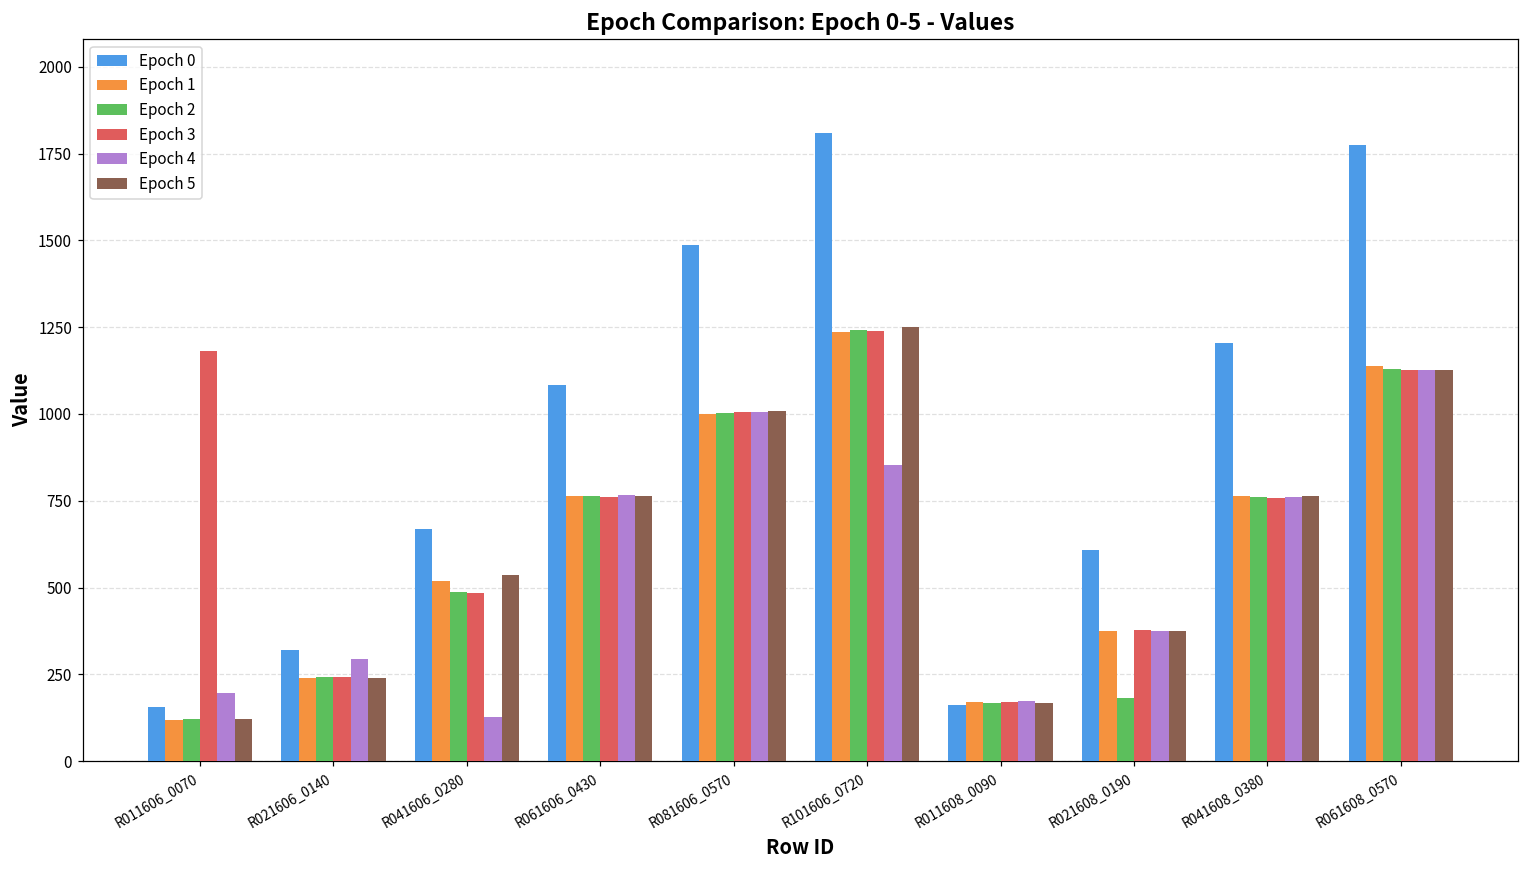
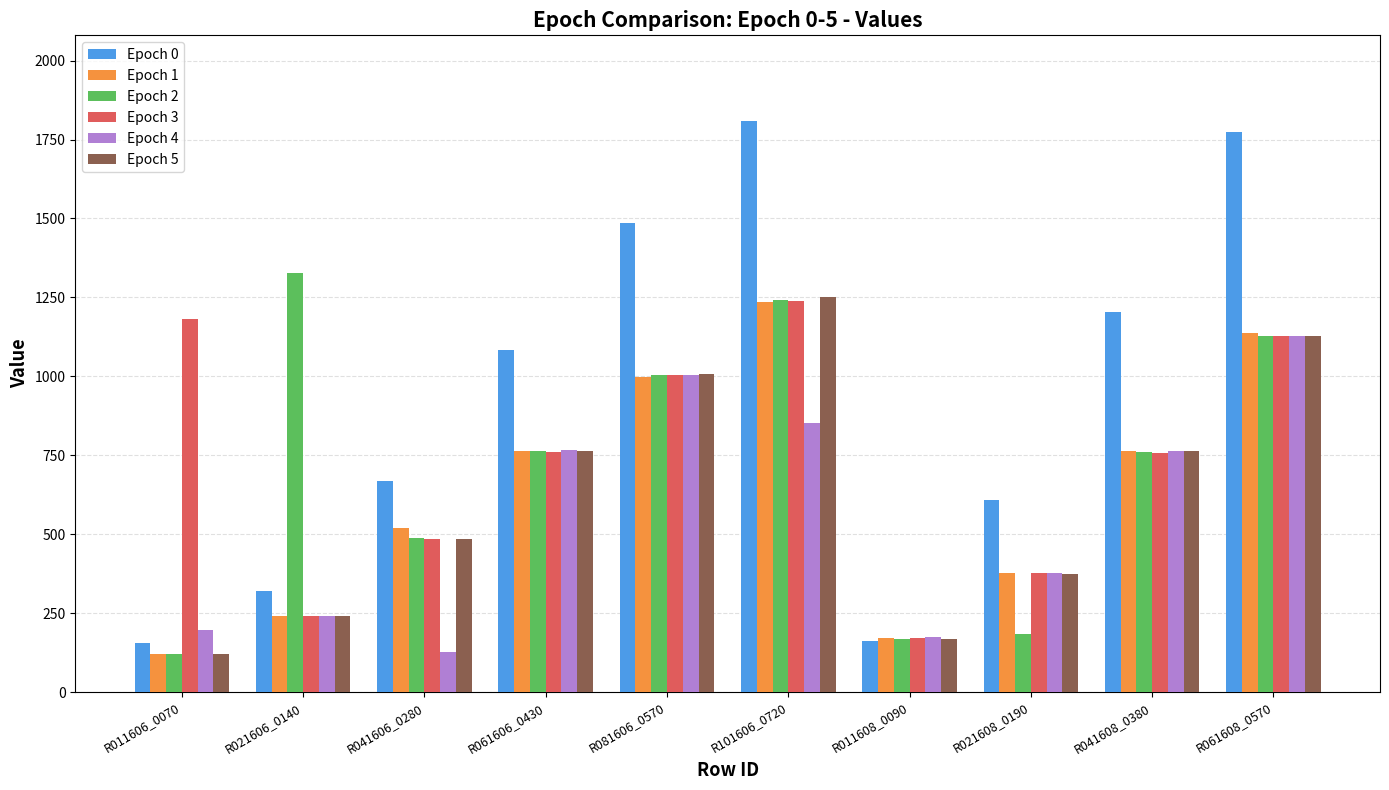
  {
    "Epoch 0": {
      "R011606_0070": 160,
      "R021606_0140": 320,
      "R041606_0280": 670,
      "R061606_0430": 1080,
      "R081606_0570": 1490,
      "R101606_0720": 1810,
      "R011608_0090": 160,
      "R021608_0190": 610,
      "R041608_0380": 1200,
      "R061608_0570": 1770
    },
    "Epoch 1": {
      "R011606_0070": 120,
      "R021606_0140": 240,
      "R041606_0280": 520,
      "R061606_0430": 760,
      "R081606_0570": 1000,
      "R101606_0720": 1240,
      "R011608_0090": 170,
      "R021608_0190": 380,
      "R041608_0380": 760,
      "R061608_0570": 1140
    },
    "Epoch 2": {
      "R011606_0070": 120,
-     "R021606_0140": 240,
+     "R021606_0140": 1330,
      "R041606_0280": 490,
      "R061606_0430": 770,
      "R081606_0570": 1000,
      "R101606_0720": 1240,
      "R011608_0090": 170,
      "R021608_0190": 180,
      "R041608_0380": 760,
      "R061608_0570": 1130
    },
    "Epoch 3": {
      "R011606_0070": 1180,
      "R021606_0140": 240,
      "R041606_0280": 480,
      "R061606_0430": 760,
      "R081606_0570": 1000,
      "R101606_0720": 1240,
      "R011608_0090": 170,
      "R021608_0190": 380,
      "R041608_0380": 760,
      "R061608_0570": 1130
    },
    "Epoch 4": {
      "R011606_0070": 200,
-     "R021606_0140": 290,
+     "R021606_0140": 240,
      "R041606_0280": 130,
      "R061606_0430": 770,
      "R081606_0570": 1000,
      "R101606_0720": 850,
      "R011608_0090": 170,
      "R021608_0190": 380,
      "R041608_0380": 760,
      "R061608_0570": 1130
    },
    "Epoch 5": {
      "R011606_0070": 120,
      "R021606_0140": 240,
-     "R041606_0280": 540,
+     "R041606_0280": 490,
      "R061606_0430": 760,
      "R081606_0570": 1010,
      "R101606_0720": 1250,
      "R011608_0090": 170,
      "R021608_0190": 370,
      "R041608_0380": 760,
      "R061608_0570": 1130
    }
  }
